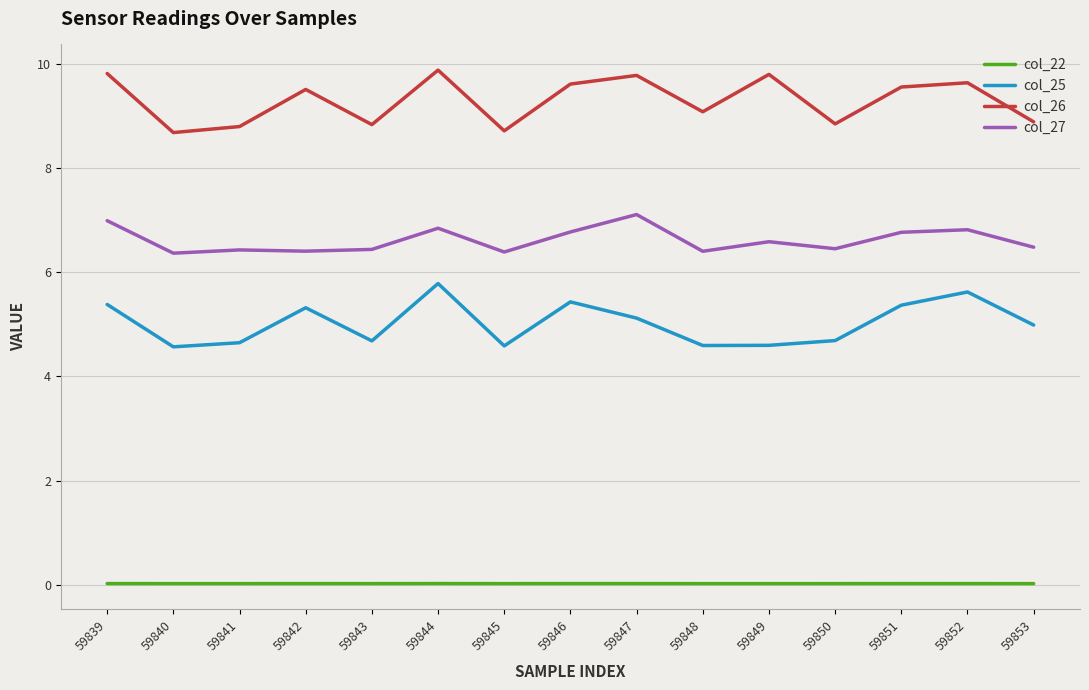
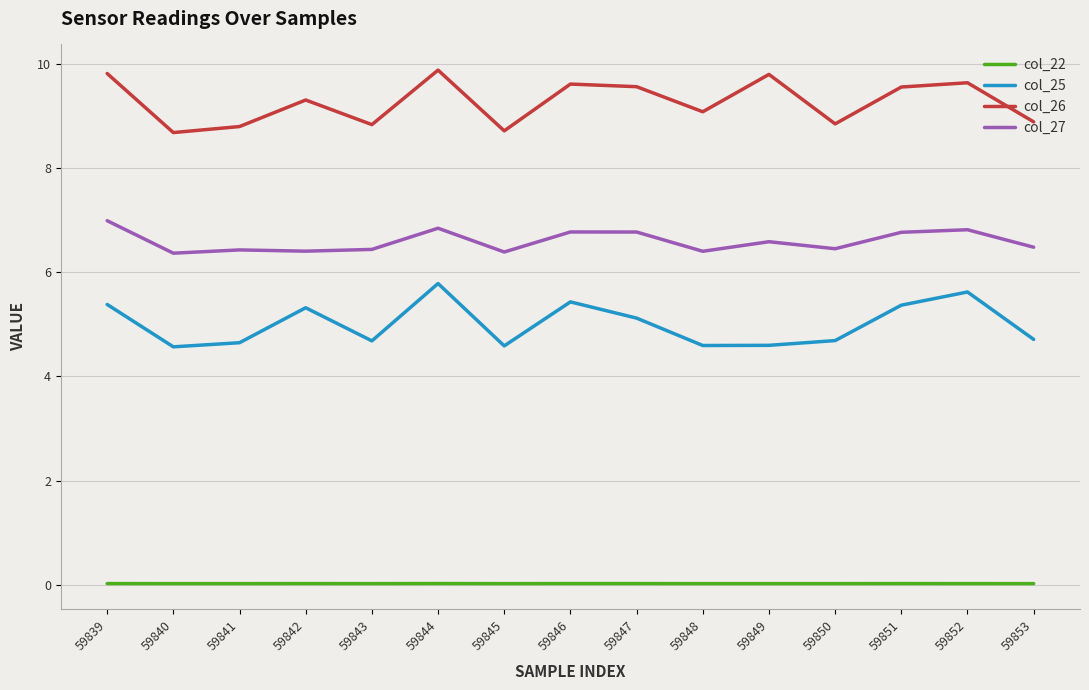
  {
    "col_22": {
      "59839": 0.0,
      "59840": 0.0,
      "59841": 0.0,
      "59842": 0.0,
      "59843": 0.0,
      "59844": 0.0,
      "59845": 0.0,
      "59846": 0.0,
      "59847": 0.0,
      "59848": 0.0,
      "59849": 0.0,
      "59850": 0.0,
      "59851": 0.0,
      "59852": 0.0,
      "59853": 0.0
    },
    "col_25": {
      "59839": 5.4,
      "59840": 4.6,
      "59841": 4.6,
      "59842": 5.3,
      "59843": 4.7,
      "59844": 5.8,
      "59845": 4.6,
      "59846": 5.4,
      "59847": 5.1,
      "59848": 4.6,
      "59849": 4.6,
      "59850": 4.7,
      "59851": 5.4,
      "59852": 5.6,
-     "59853": 5.0
+     "59853": 4.7
    },
    "col_26": {
      "59839": 9.8,
      "59840": 8.7,
      "59841": 8.8,
-     "59842": 9.5,
+     "59842": 9.3,
      "59843": 8.8,
      "59844": 9.9,
      "59845": 8.7,
      "59846": 9.6,
-     "59847": 9.8,
+     "59847": 9.6,
      "59848": 9.1,
      "59849": 9.8,
      "59850": 8.8,
      "59851": 9.6,
      "59852": 9.6,
      "59853": 8.9
    },
    "col_27": {
      "59839": 7.0,
      "59840": 6.4,
      "59841": 6.4,
      "59842": 6.4,
      "59843": 6.4,
      "59844": 6.8,
      "59845": 6.4,
      "59846": 6.8,
-     "59847": 7.1,
+     "59847": 6.8,
      "59848": 6.4,
      "59849": 6.6,
      "59850": 6.5,
      "59851": 6.8,
      "59852": 6.8,
      "59853": 6.5
    }
  }
